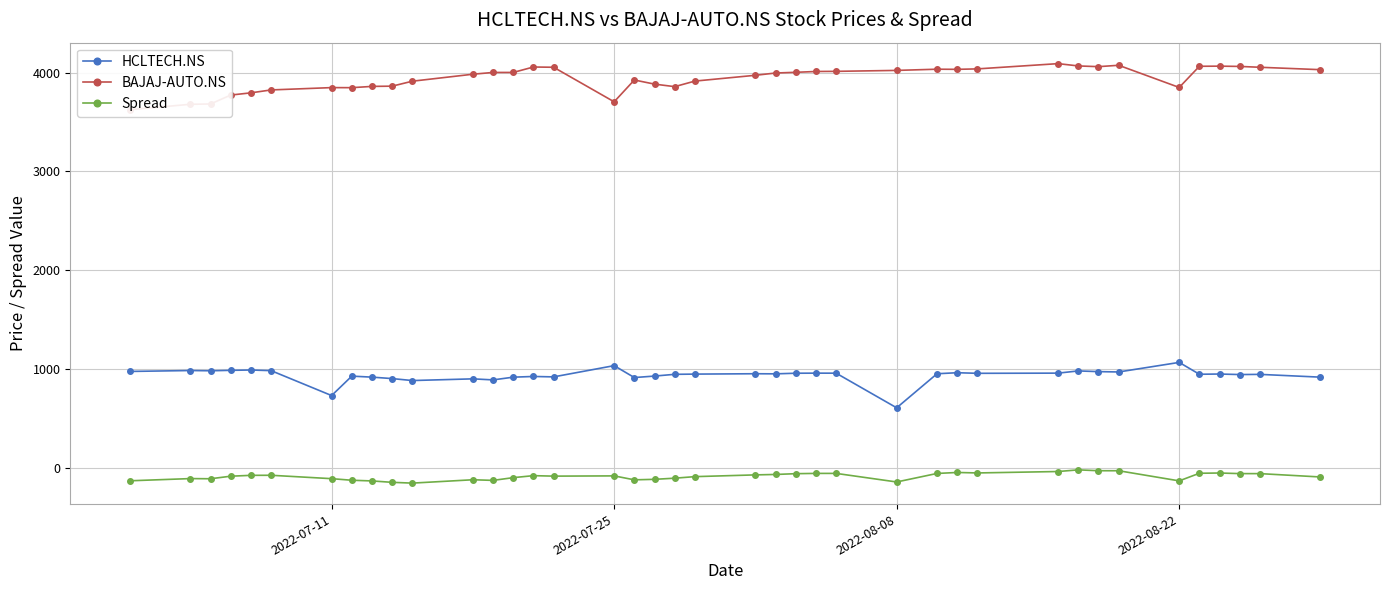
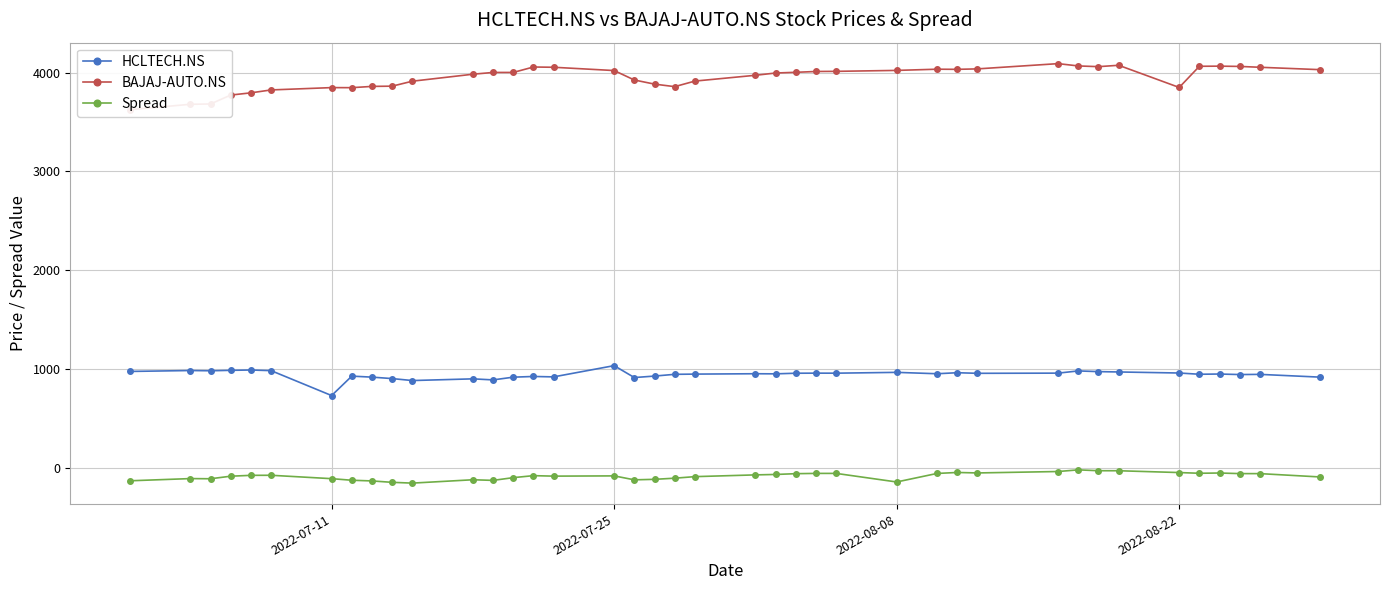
  {
    "HCLTECH.NS": {
      "2022-07-11": 700,
      "2022-07-25": 1000,
-     "2022-08-08": 600,
-     "2022-08-22": 1100
+     "2022-08-08": 1000,
+     "2022-08-22": 1000
    },
    "BAJAJ-AUTO.NS": {
      "2022-07-11": 3800,
-     "2022-07-25": 3700,
+     "2022-07-25": 4000,
      "2022-08-08": 4000,
      "2022-08-22": 3900
    },
    "Spread": {
      "2022-07-11": -100,
      "2022-07-25": -100,
      "2022-08-08": -100,
-     "2022-08-22": -100
+     "2022-08-22": 0
    }
  }
